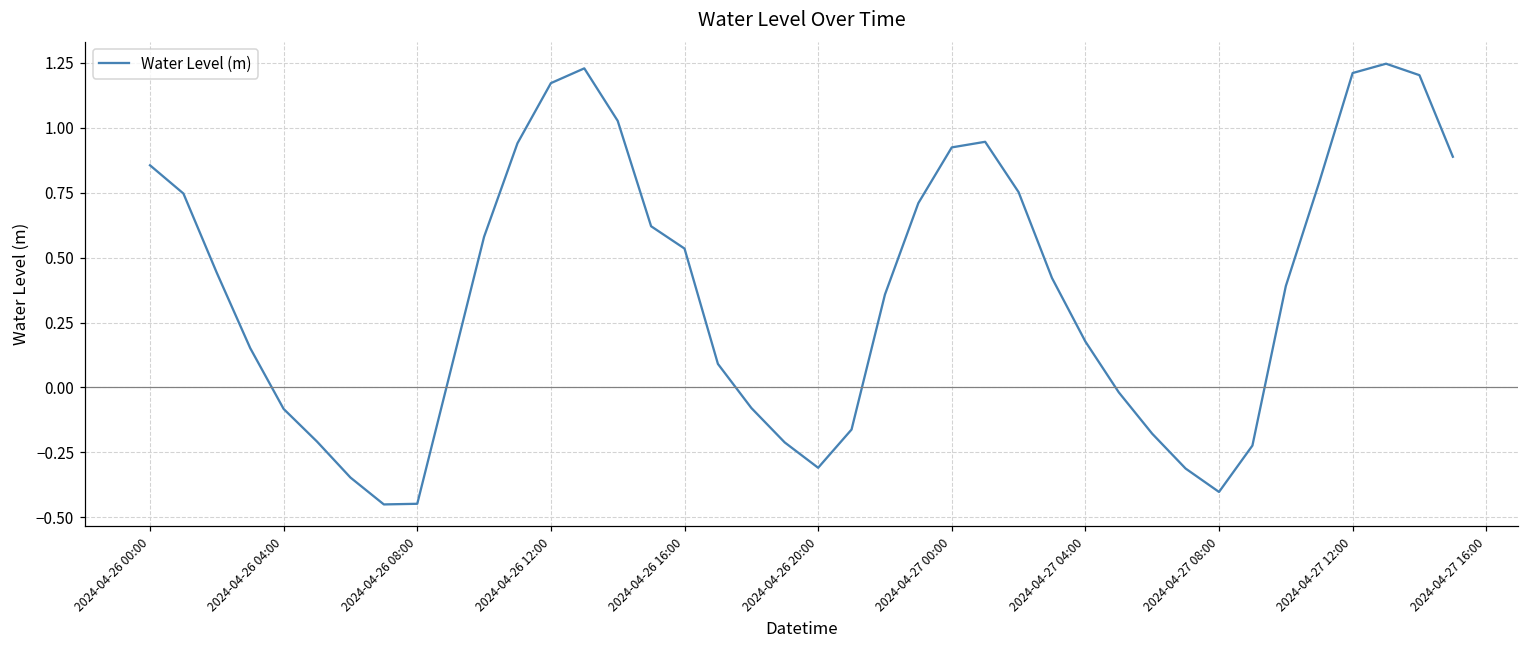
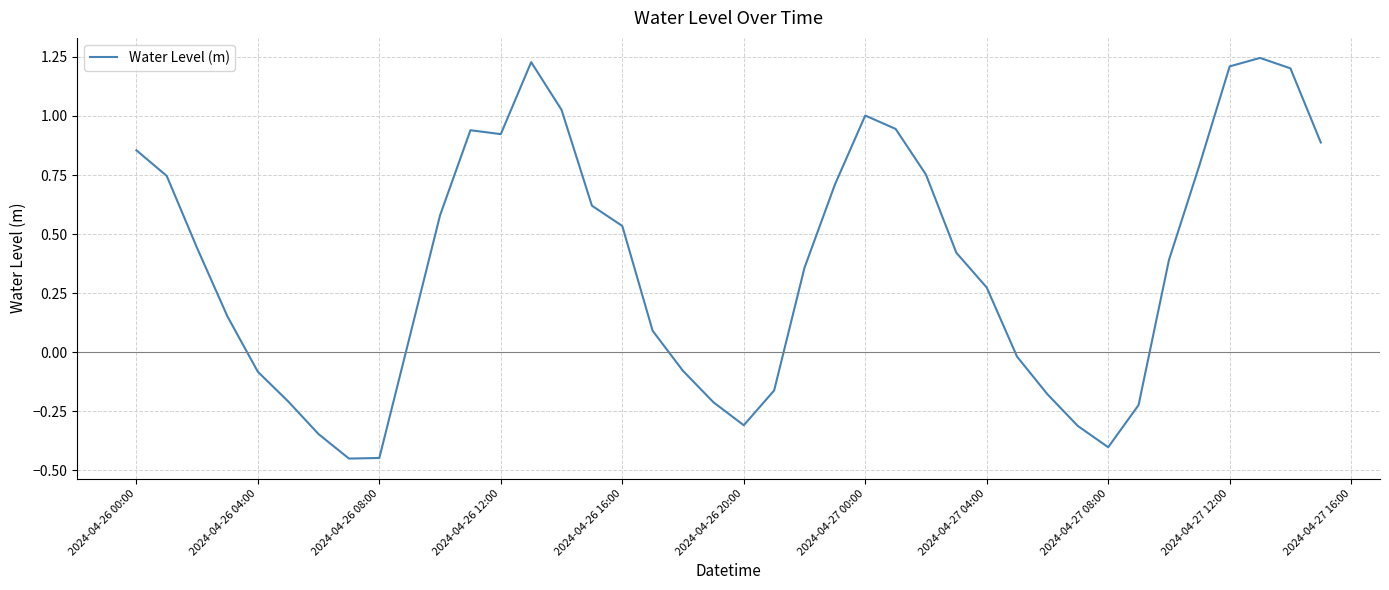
  {
    "2024-04-26 00:00": 0.85,
    "2024-04-26 04:00": -0.08,
    "2024-04-26 08:00": -0.45,
-   "2024-04-26 12:00": 1.17,
+   "2024-04-26 12:00": 0.92,
    "2024-04-26 16:00": 0.53,
    "2024-04-26 20:00": -0.31,
-   "2024-04-27 00:00": 0.92,
-   "2024-04-27 04:00": 0.18,
+   "2024-04-27 00:00": 1.00,
+   "2024-04-27 04:00": 0.27,
    "2024-04-27 08:00": -0.40,
    "2024-04-27 12:00": 1.21
  }
